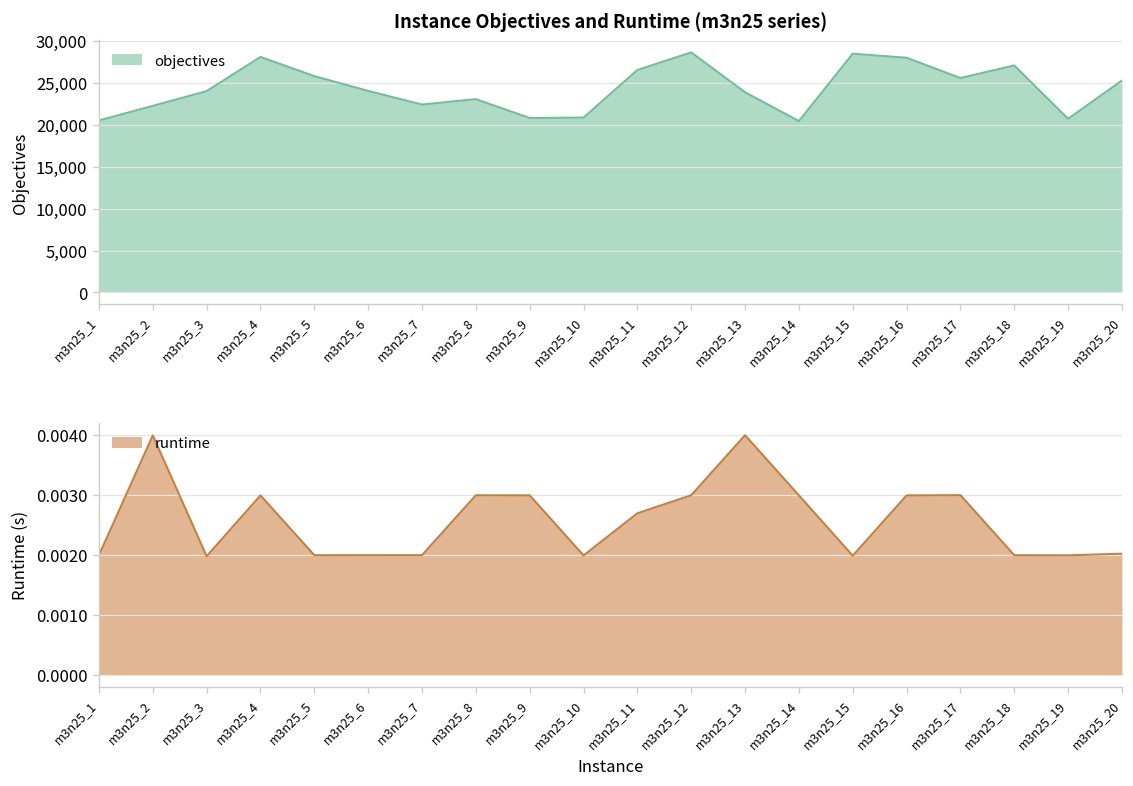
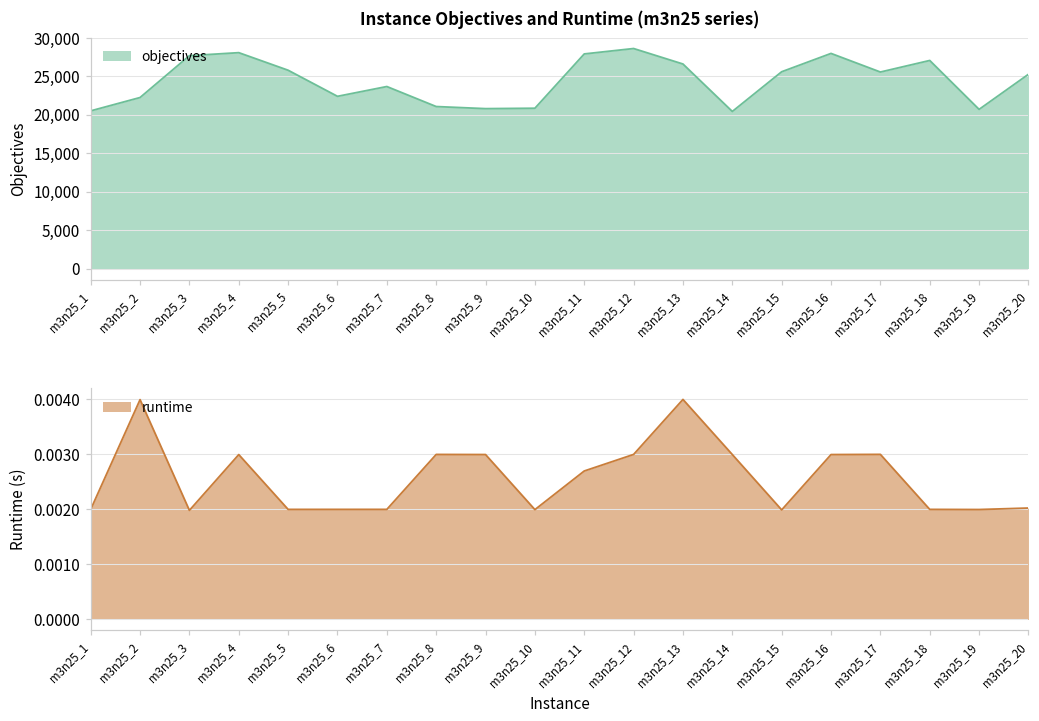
  {
    "Instance Objectives and Runtime (m3n25 series)": {
      "m3n25_1": "21,000",
      "m3n25_2": "22,000",
-     "m3n25_3": "24,000",
+     "m3n25_3": "28,000",
      "m3n25_4": "28,000",
      "m3n25_5": "26,000",
-     "m3n25_6": "24,000",
-     "m3n25_7": "22,000",
-     "m3n25_8": "23,000",
+     "m3n25_6": "22,000",
+     "m3n25_7": "24,000",
+     "m3n25_8": "21,000",
      "m3n25_9": "21,000",
      "m3n25_10": "21,000",
-     "m3n25_11": "27,000",
+     "m3n25_11": "28,000",
      "m3n25_12": "29,000",
-     "m3n25_13": "24,000",
+     "m3n25_13": "27,000",
      "m3n25_14": "20,000",
-     "m3n25_15": "28,000",
+     "m3n25_15": "26,000",
      "m3n25_16": "28,000",
      "m3n25_17": "26,000",
      "m3n25_18": "27,000",
      "m3n25_19": "21,000",
      "m3n25_20": "25,000"
    }
  }
